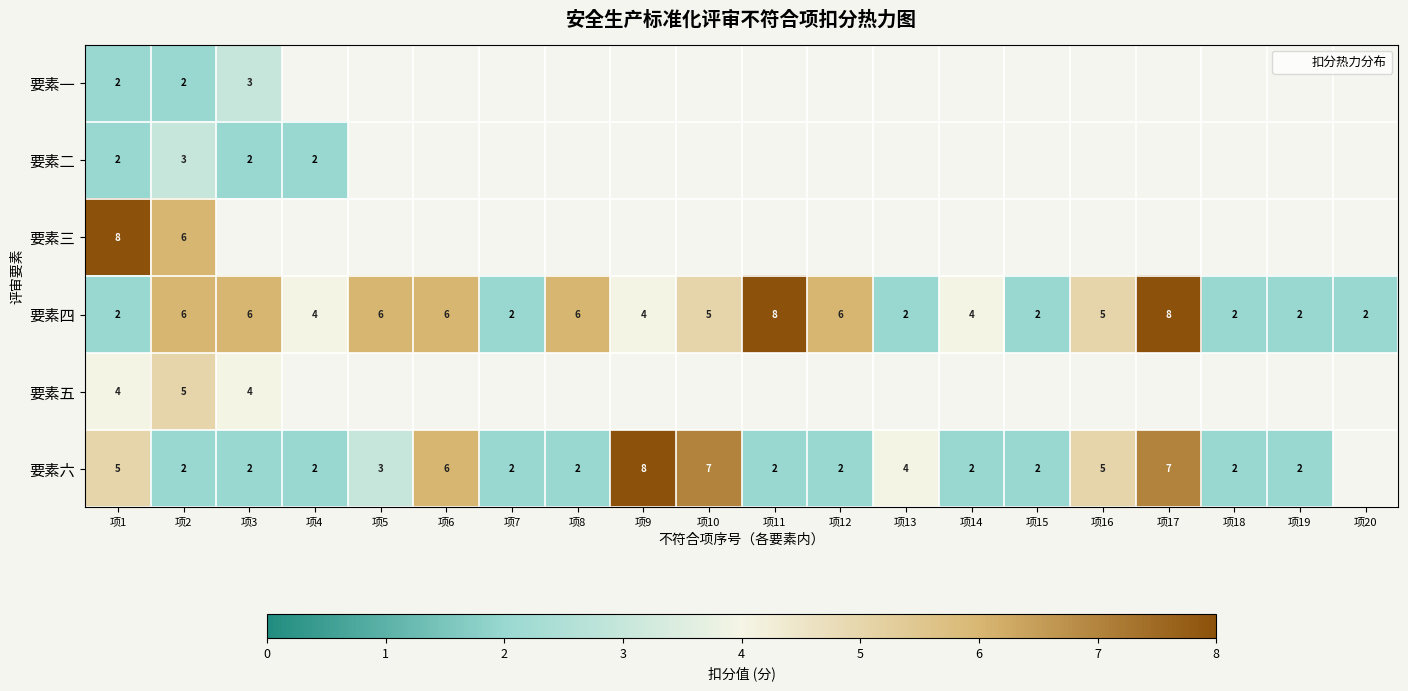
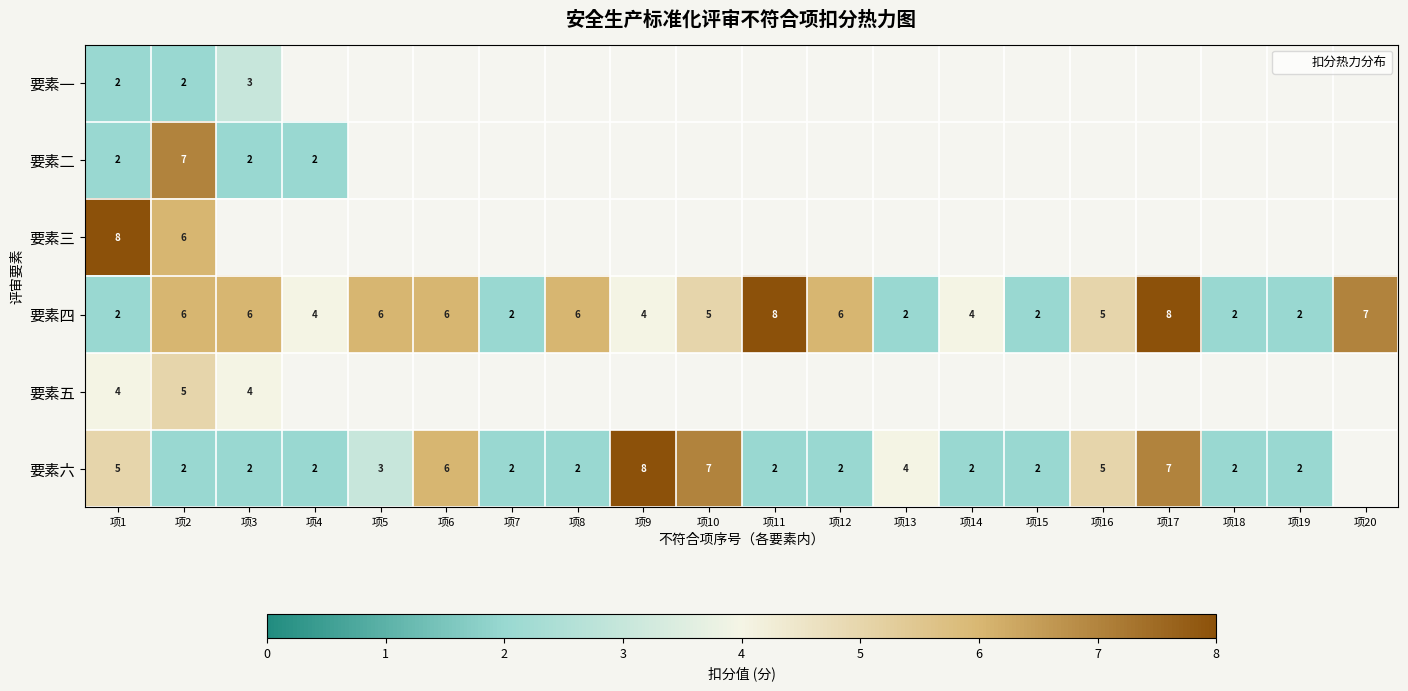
  {
    "要素一": {
      "项1": 2,
      "项2": 2,
      "项3": 3
    },
    "要素二": {
      "项1": 2,
-     "项2": 3,
+     "项2": 7,
      "项3": 2,
      "项4": 2
    },
    "要素三": {
      "项1": 8,
      "项2": 6
    },
    "要素四": {
      "项1": 2,
      "项2": 6,
      "项3": 6,
      "项4": 4,
      "项5": 6,
      "项6": 6,
      "项7": 2,
      "项8": 6,
      "项9": 4,
      "项10": 5,
      "项11": 8,
      "项12": 6,
      "项13": 2,
      "项14": 4,
      "项15": 2,
      "项16": 5,
      "项17": 8,
      "项18": 2,
      "项19": 2,
-     "项20": 2
+     "项20": 7
    },
    "要素五": {
      "项1": 4,
      "项2": 5,
      "项3": 4
    },
    "要素六": {
      "项1": 5,
      "项2": 2,
      "项3": 2,
      "项4": 2,
      "项5": 3,
      "项6": 6,
      "项7": 2,
      "项8": 2,
      "项9": 8,
      "项10": 7,
      "项11": 2,
      "项12": 2,
      "项13": 4,
      "项14": 2,
      "项15": 2,
      "项16": 5,
      "项17": 7,
      "项18": 2,
      "项19": 2
    }
  }
